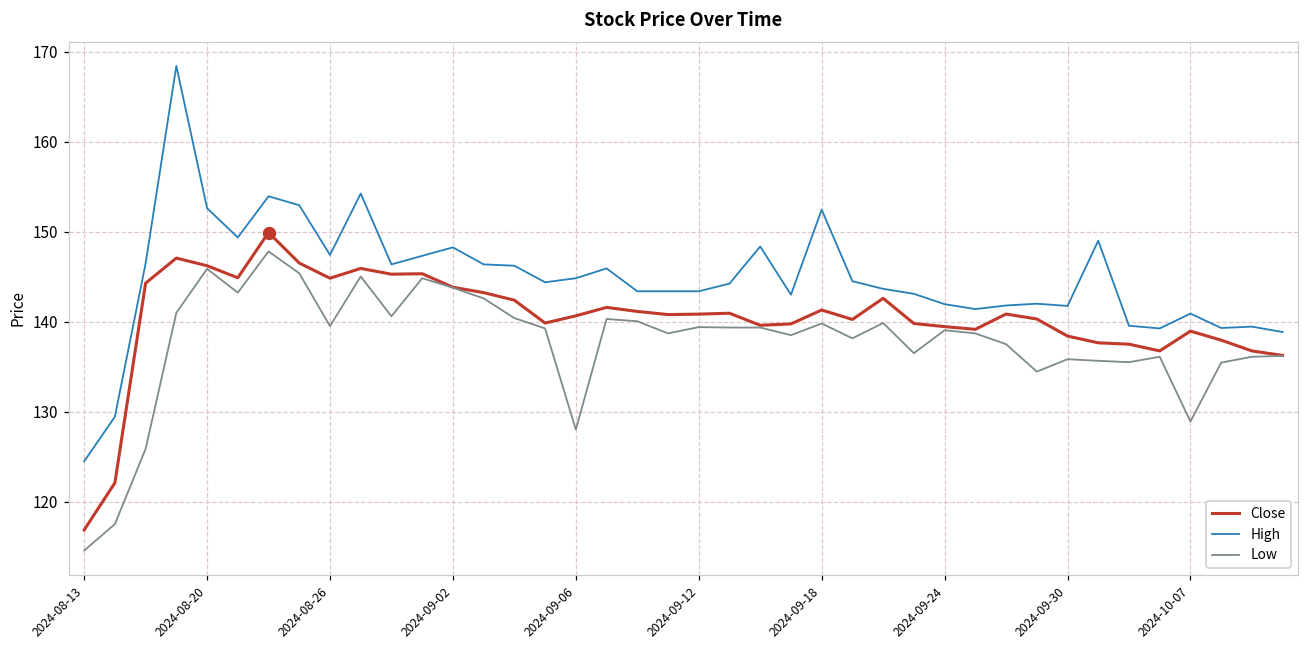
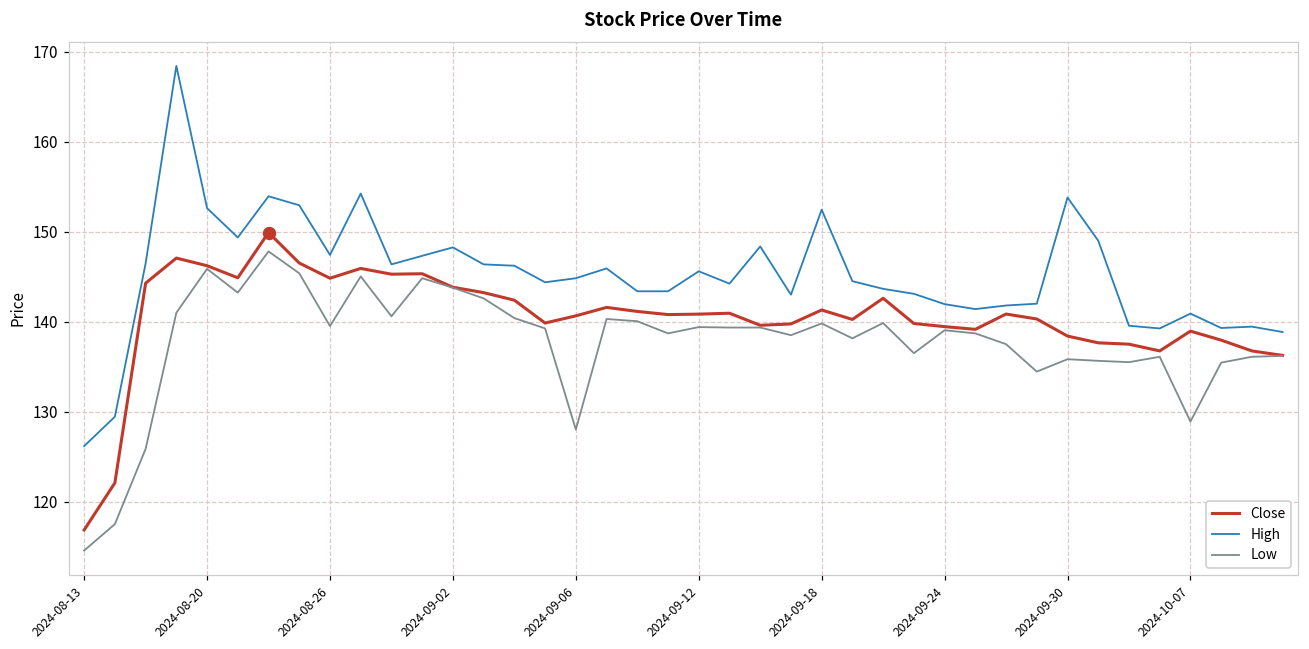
  {
    "High": {
-     "2024-08-13": 124,
+     "2024-08-13": 126,
      "2024-08-20": 153,
      "2024-08-26": 147,
      "2024-09-02": 148,
      "2024-09-06": 145,
-     "2024-09-12": 143,
+     "2024-09-12": 146,
      "2024-09-18": 152,
      "2024-09-24": 142,
-     "2024-09-30": 142,
+     "2024-09-30": 154,
      "2024-10-07": 141
    },
    "Low": {
      "2024-08-13": 115,
      "2024-08-20": 146,
      "2024-08-26": 140,
      "2024-09-06": 128,
      "2024-09-12": 139,
      "2024-09-18": 140,
      "2024-09-24": 139,
      "2024-09-30": 136,
      "2024-10-07": 129
    }
  }
